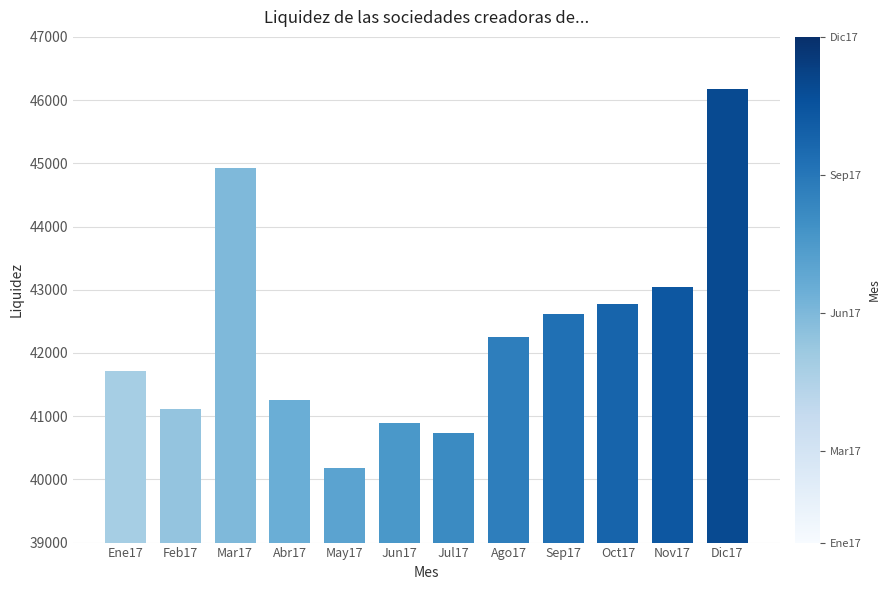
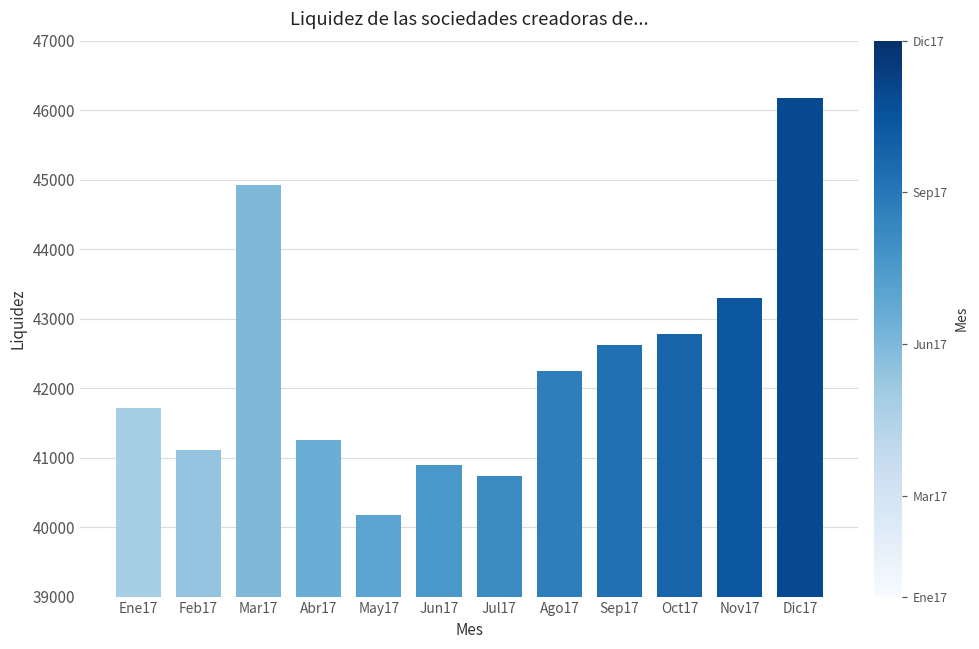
  {
    "Ene17": 41700,
    "Feb17": 41100,
    "Mar17": 44900,
    "Abr17": 41300,
    "May17": 40200,
    "Jun17": 40900,
    "Jul17": 40700,
    "Ago17": 42300,
    "Sep17": 42600,
    "Oct17": 42800,
-   "Nov17": 43000,
+   "Nov17": 43300,
    "Dic17": 46200
  }
